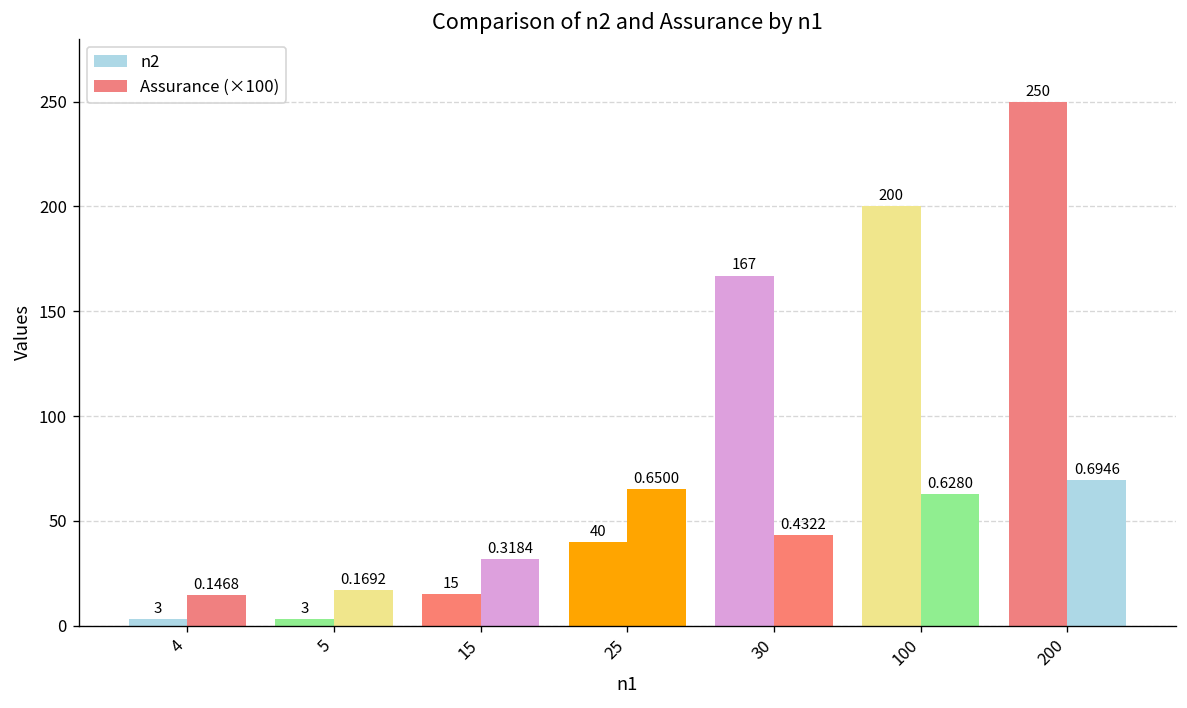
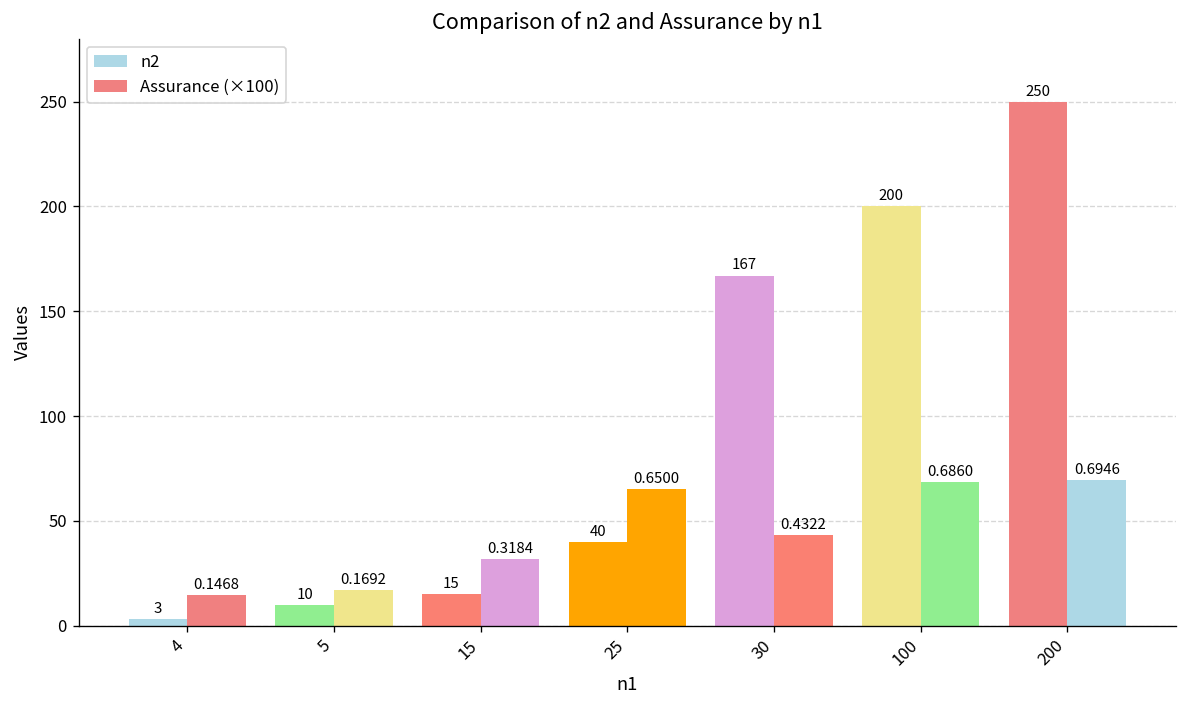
  {
    "n2": {
      "4": 3,
-     "5": 3,
+     "5": 10,
      "15": 15,
      "25": 40,
      "30": 167,
      "100": 200,
      "200": 250
    },
    "Assurance (×100)": {
-     "100": 0.6280
+     "100": 0.6860
    }
  }
